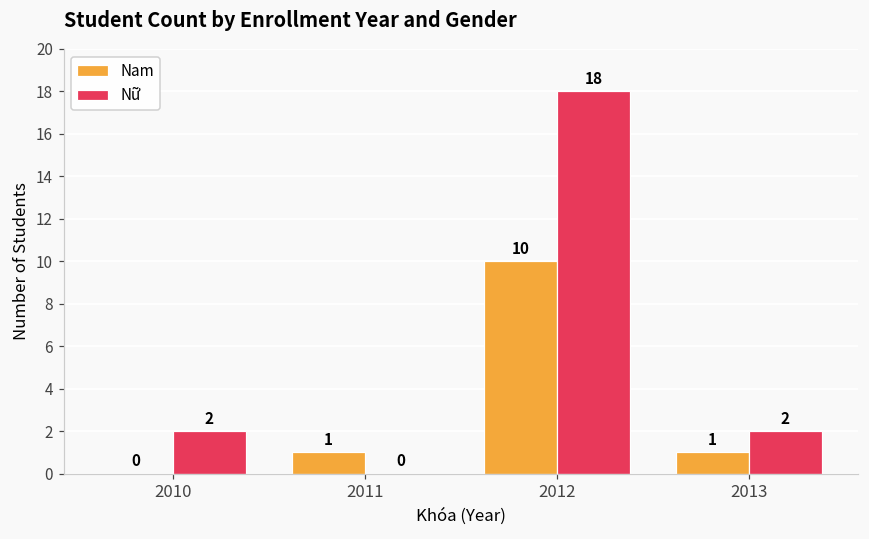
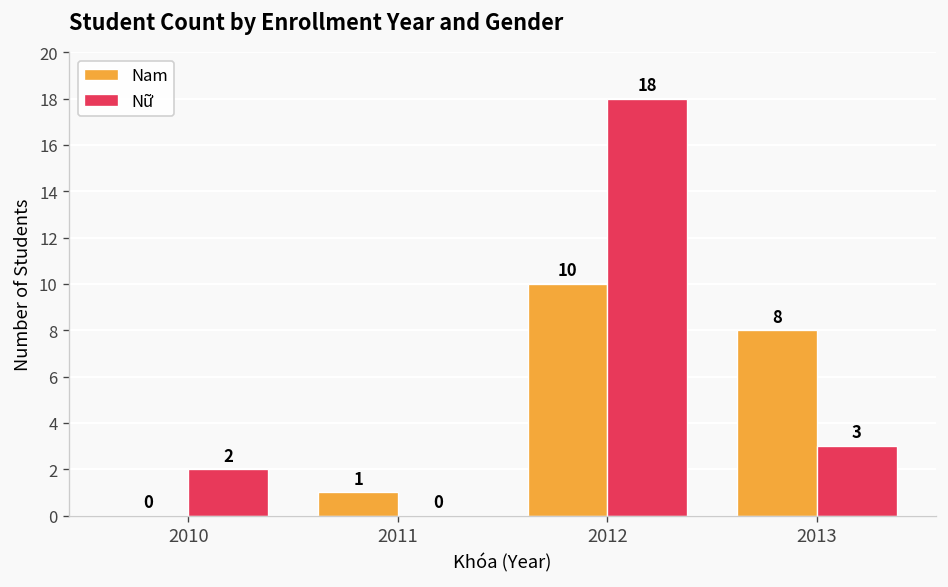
  {
    "Nam": {
      "2010": 0,
      "2011": 1,
      "2012": 10,
-     "2013": 1
+     "2013": 8
    },
    "Nữ": {
      "2010": 2,
      "2011": 0,
      "2012": 18,
-     "2013": 2
+     "2013": 3
    }
  }
